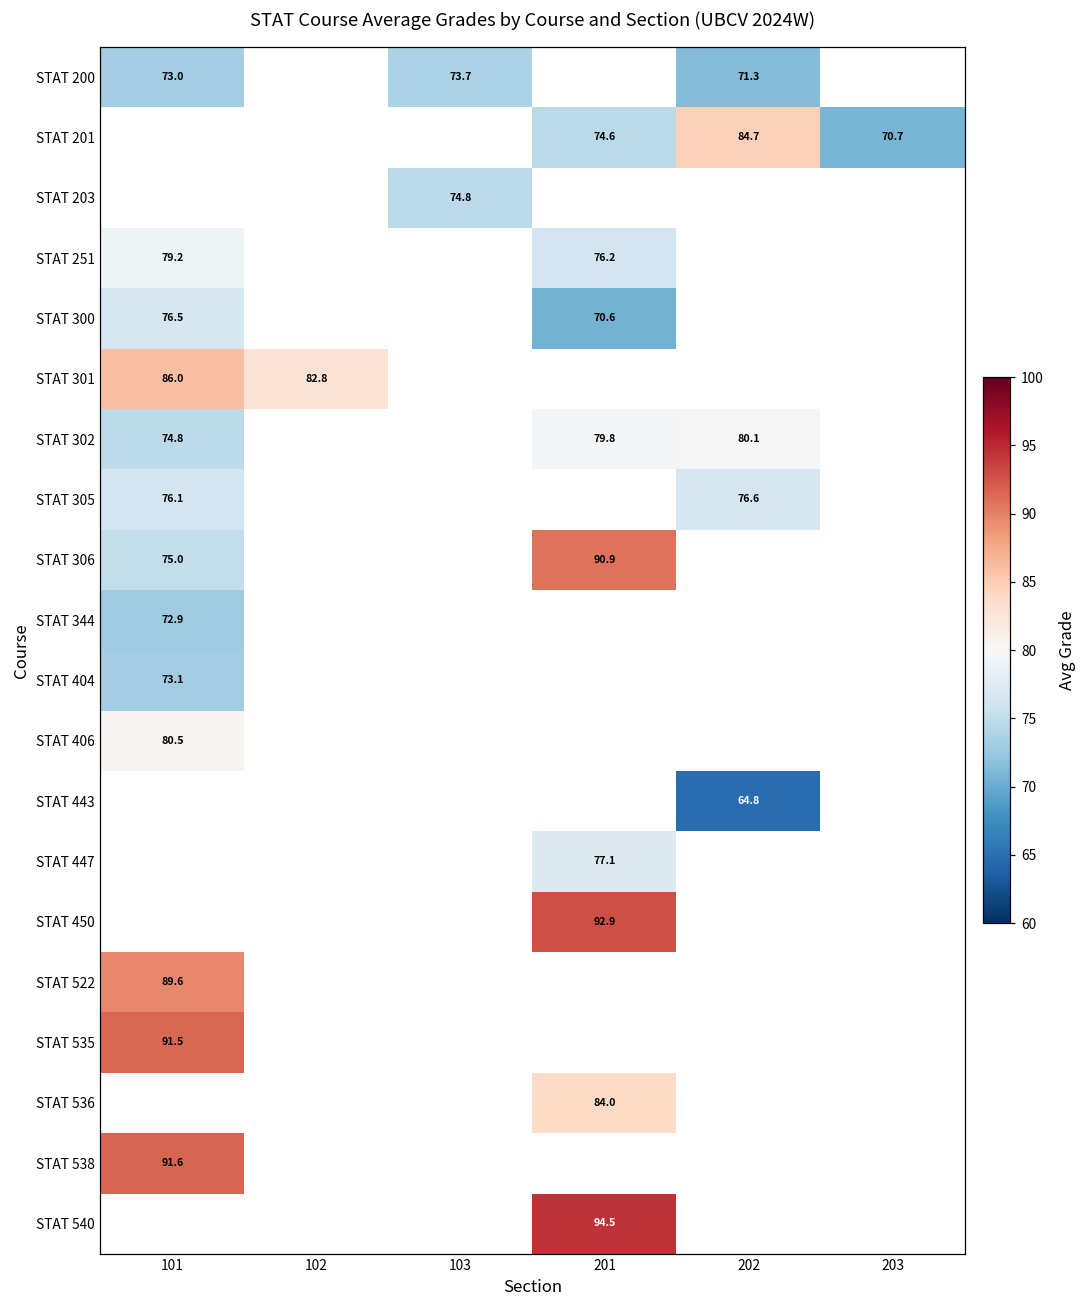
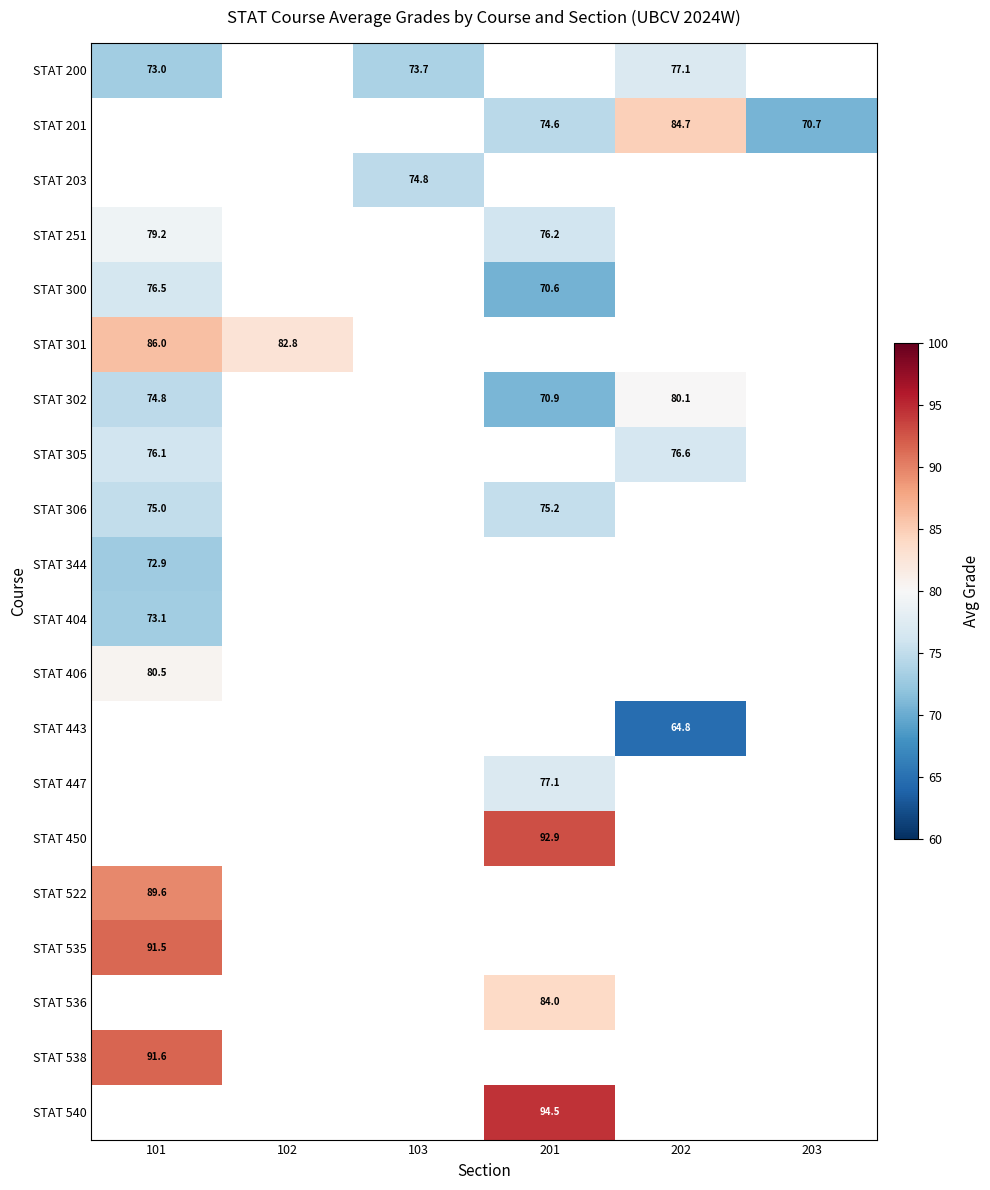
  {
    "STAT 200": {
      "101": 73.0,
      "103": 73.7,
-     "202": 71.3
+     "202": 77.1
    },
    "STAT 201": {
      "201": 74.6,
      "202": 84.7,
      "203": 70.7
    },
    "STAT 203": {
      "103": 74.8
    },
    "STAT 251": {
      "101": 79.2,
      "201": 76.2
    },
    "STAT 300": {
      "101": 76.5,
      "201": 70.6
    },
    "STAT 301": {
      "101": 86.0,
      "102": 82.8
    },
    "STAT 302": {
      "101": 74.8,
-     "201": 79.8,
+     "201": 70.9,
      "202": 80.1
    },
    "STAT 305": {
      "101": 76.1,
      "202": 76.6
    },
    "STAT 306": {
      "101": 75.0,
-     "201": 90.9
+     "201": 75.2
    },
    "STAT 344": {
      "101": 72.9
    },
    "STAT 404": {
      "101": 73.1
    },
    "STAT 406": {
      "101": 80.5
    },
    "STAT 443": {
      "202": 64.8
    },
    "STAT 447": {
      "201": 77.1
    },
    "STAT 450": {
      "201": 92.9
    },
    "STAT 522": {
      "101": 89.6
    },
    "STAT 535": {
      "101": 91.5
    },
    "STAT 536": {
      "201": 84.0
    },
    "STAT 538": {
      "101": 91.6
    },
    "STAT 540": {
      "201": 94.5
    }
  }
